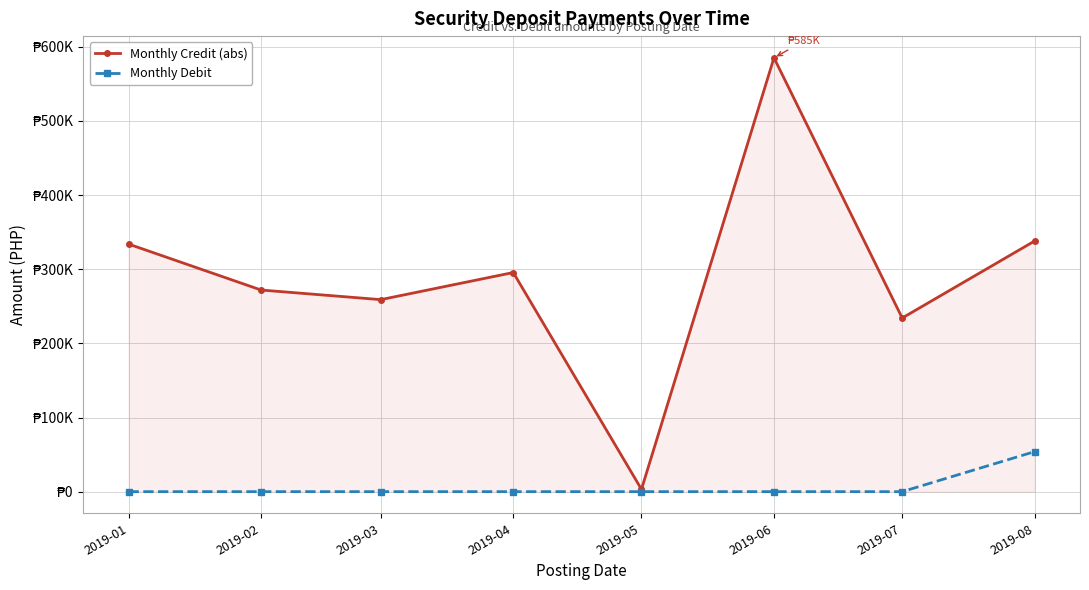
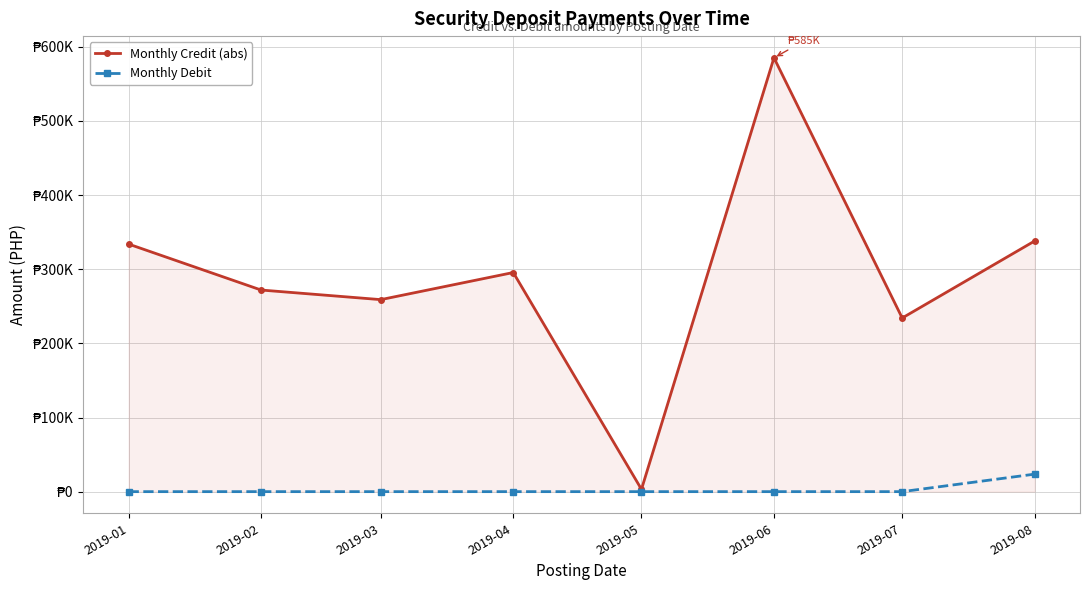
  {
    "Monthly Credit (abs)": {
      "2019-06": "585K"
    },
    "Monthly Debit": {
      "2019-01": "₱0",
      "2019-02": "₱0",
      "2019-03": "₱0",
      "2019-04": "₱0",
      "2019-06": "₱0",
      "2019-07": "₱0",
-     "2019-08": "₱50000"
+     "2019-08": "₱20000"
    }
  }
